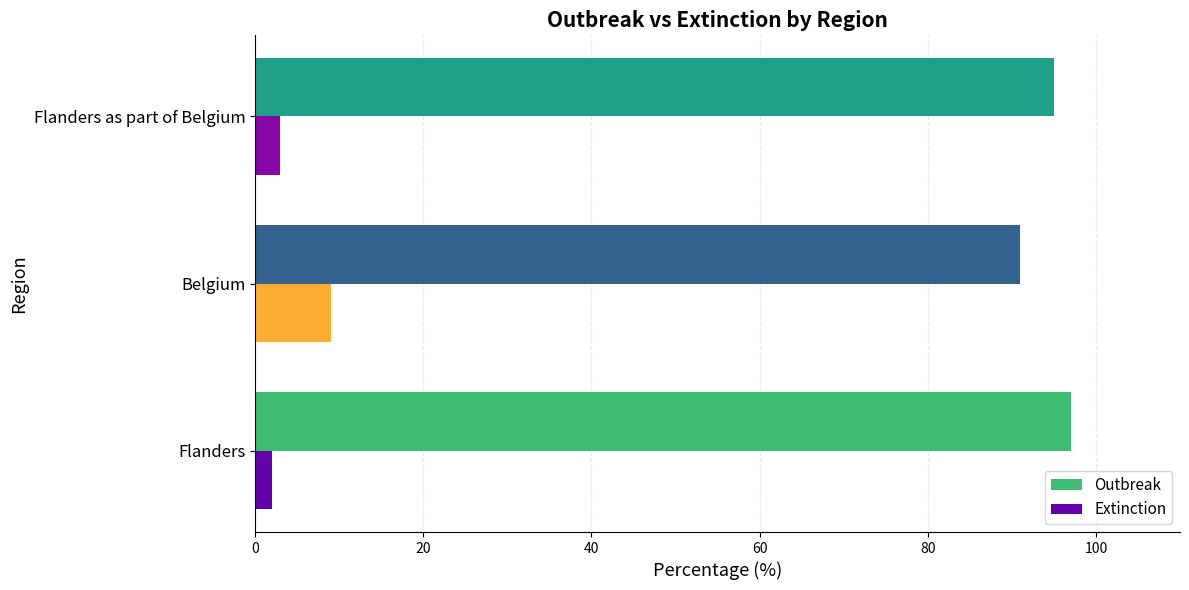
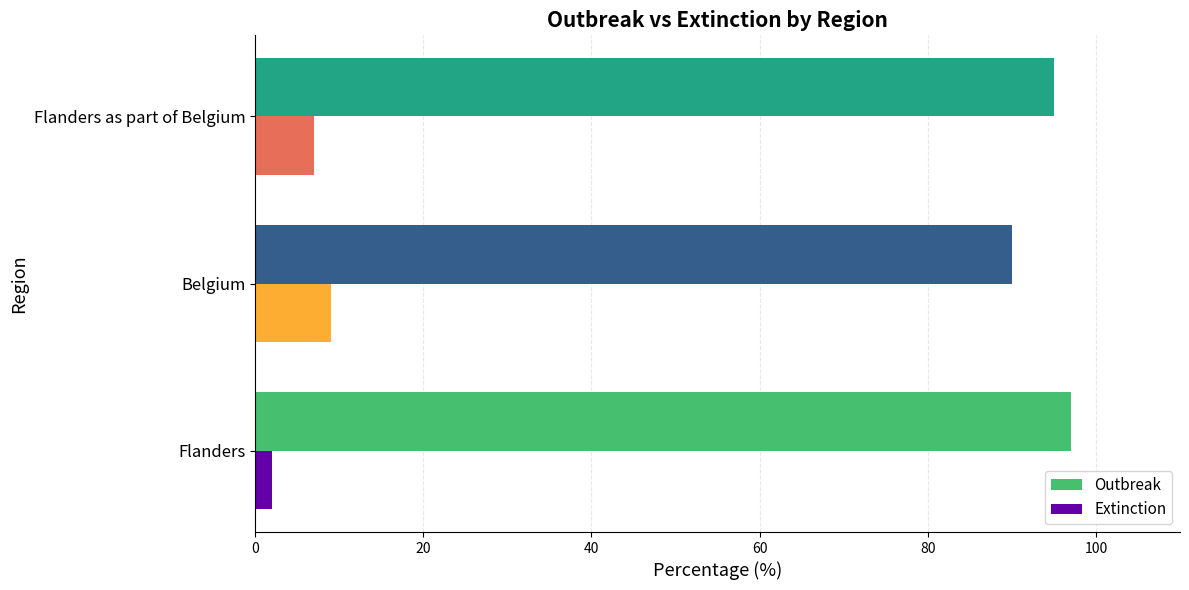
  {
    "Outbreak": {
      "Flanders as part of Belgium": 95,
-     "Belgium": 91,
+     "Belgium": 90,
      "Flanders": 97
    },
    "Extinction": {
-     "Flanders as part of Belgium": 3,
+     "Flanders as part of Belgium": 7,
      "Belgium": 9,
      "Flanders": 2
    }
  }
